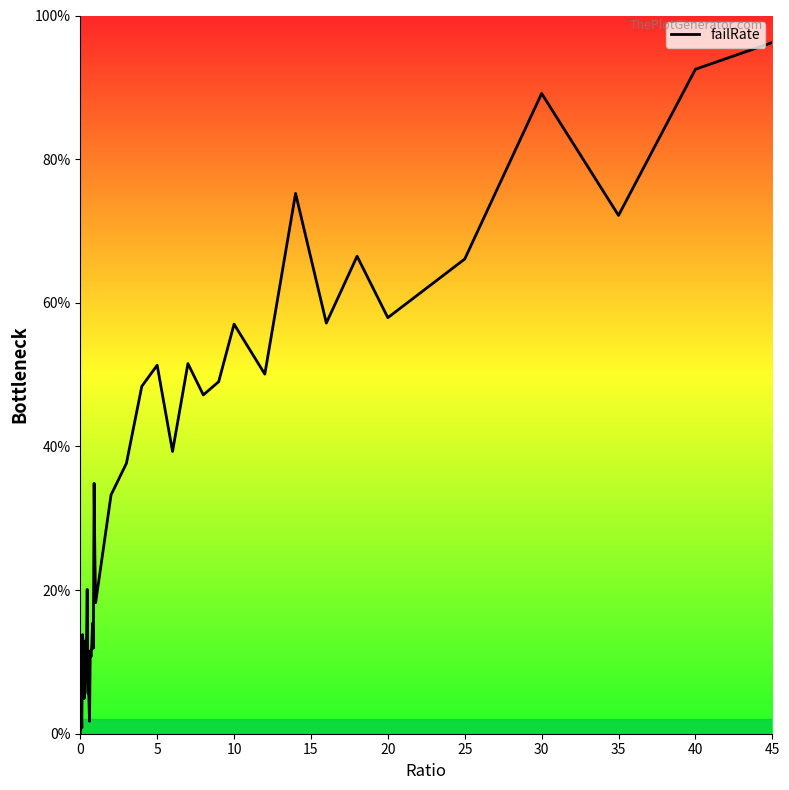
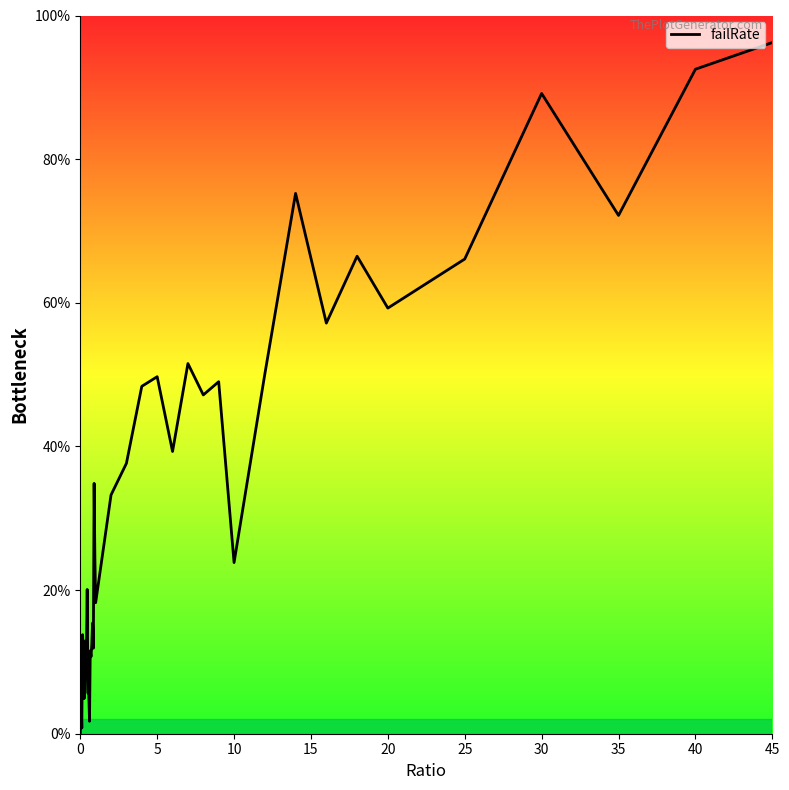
  {
-   "5": "51%",
-   "10": "57%",
-   "20": "58%",
+   "5": "50%",
+   "10": "24%",
+   "20": "59%",
    "25": "66%",
    "30": "89%",
    "35": "72%",
    "40": "93%",
    "45": "96%"
  }
